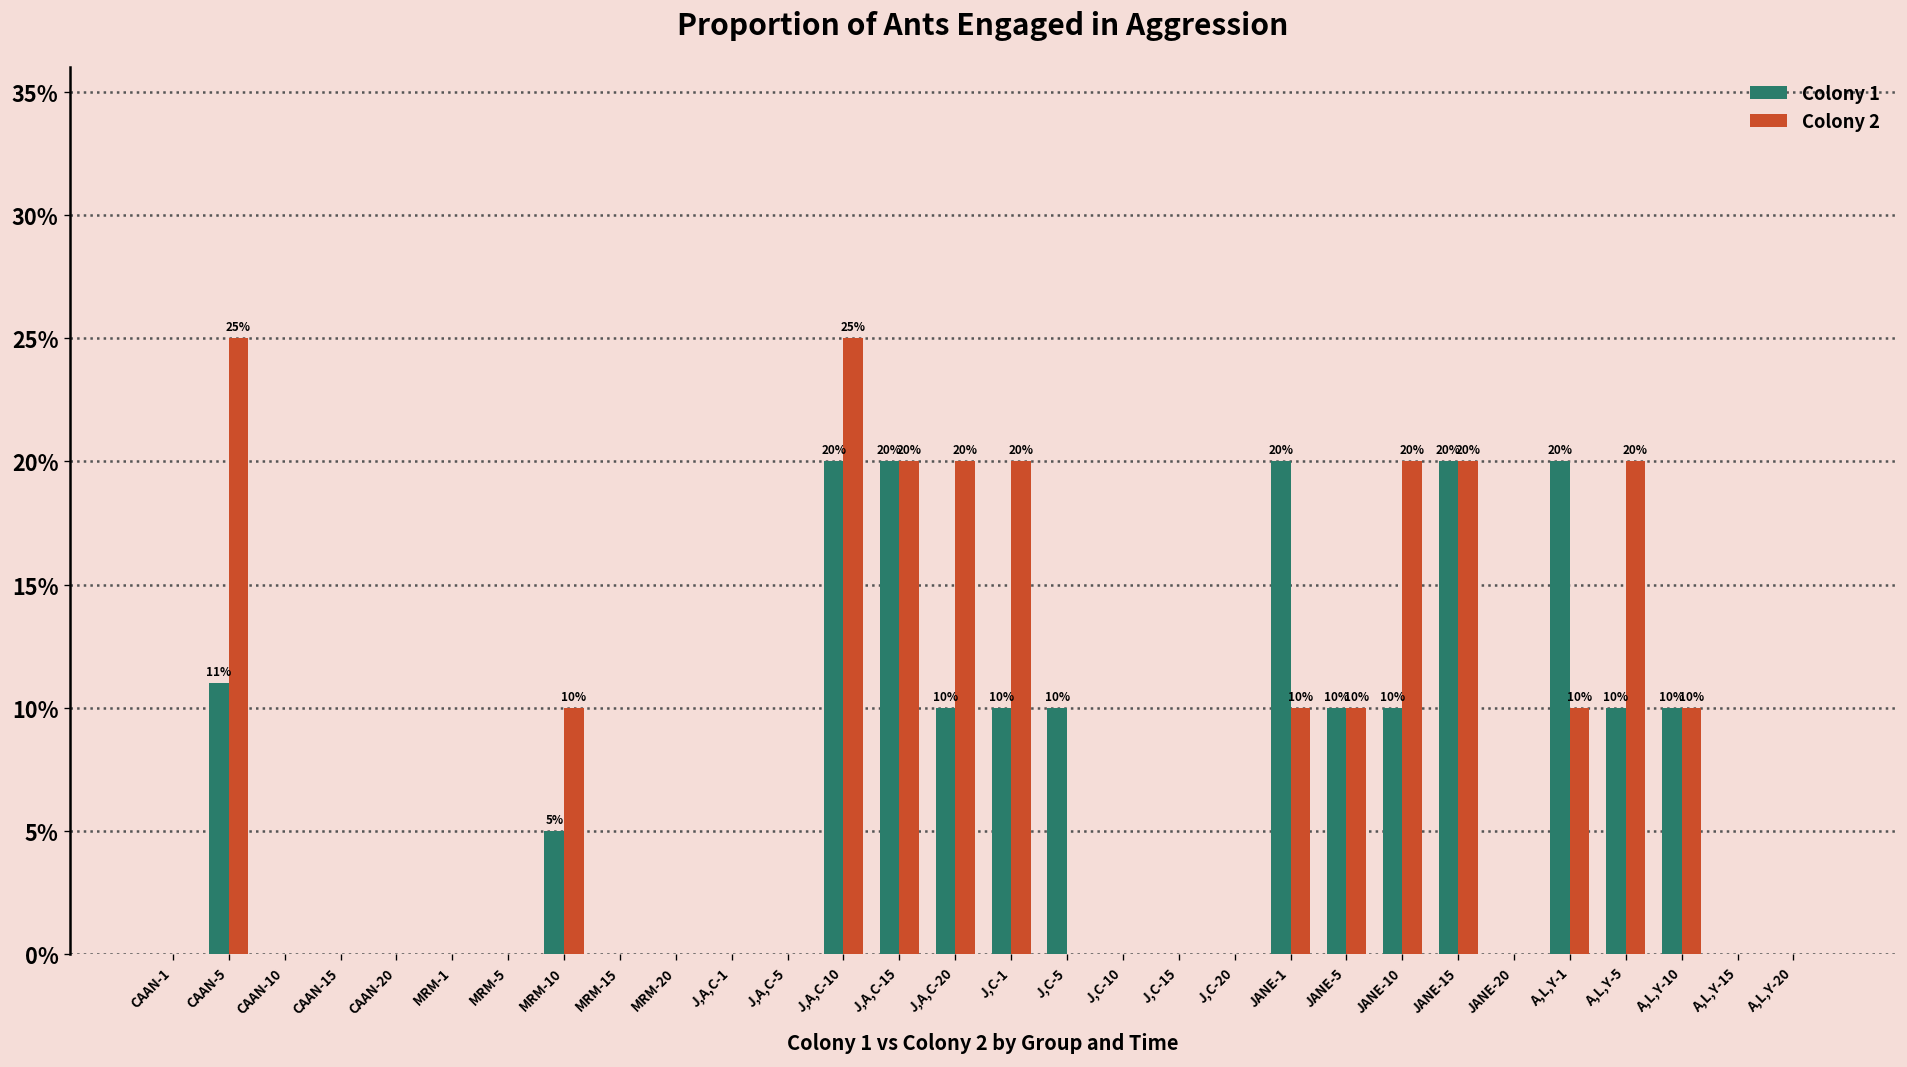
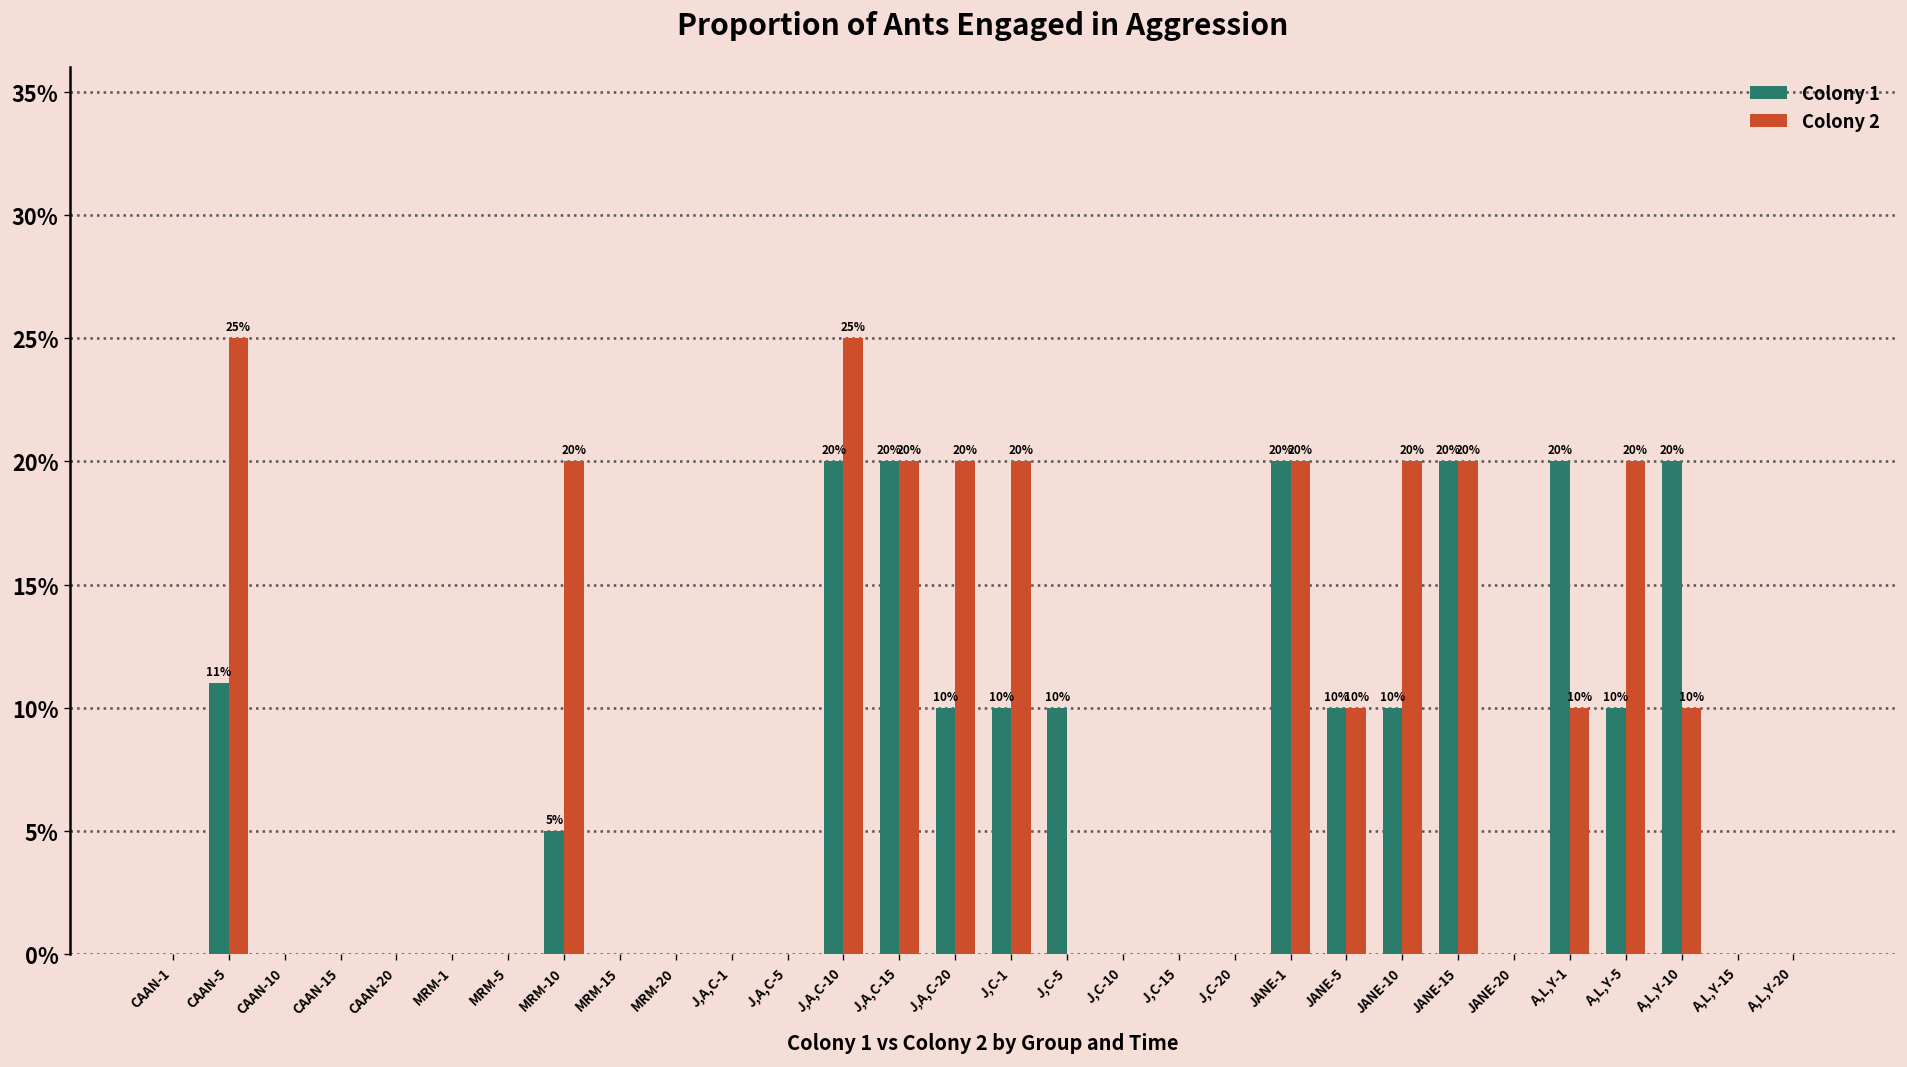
  {
    "Colony 1": {
      "CAAN-5": "11%",
      "MRM-10": "5%",
      "J,A,C-10": "20%",
      "J,A,C-20": "10%",
      "J,C-1": "10%",
      "J,C-5": "10%",
      "JANE-1": "20%",
      "JANE-10": "10%",
      "A,L,Y-1": "20%",
      "A,L,Y-5": "10%",
-     "A,L,Y-10": "10%"
+     "A,L,Y-10": "20%"
    },
    "Colony 2": {
      "CAAN-5": "25%",
-     "MRM-10": "10%",
+     "MRM-10": "20%",
      "J,A,C-10": "25%",
      "J,A,C-20": "20%",
      "J,C-1": "20%",
-     "JANE-1": "10%",
+     "JANE-1": "20%",
      "JANE-10": "20%",
      "A,L,Y-1": "10%",
      "A,L,Y-5": "20%"
    }
  }
